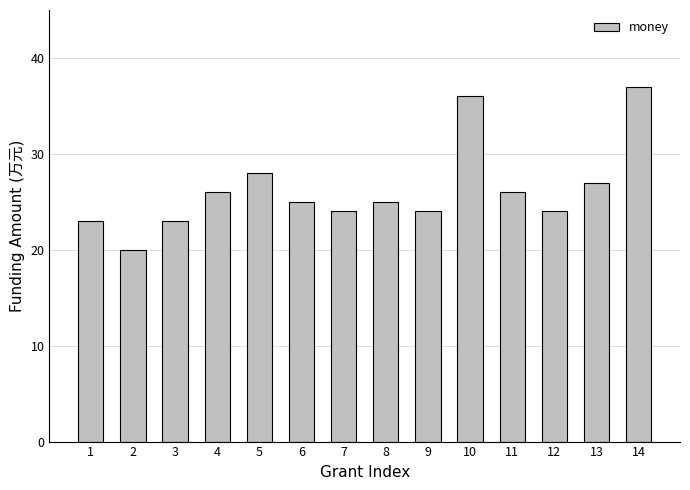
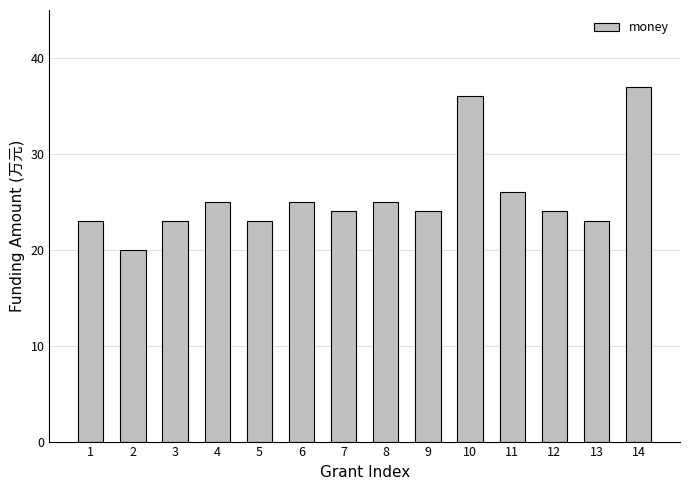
  {
    "1": 23,
    "2": 20,
    "3": 23,
-   "4": 26,
-   "5": 28,
+   "4": 25,
+   "5": 23,
    "6": 25,
    "7": 24,
    "8": 25,
    "9": 24,
    "10": 36,
    "11": 26,
    "12": 24,
-   "13": 27,
+   "13": 23,
    "14": 37
  }
